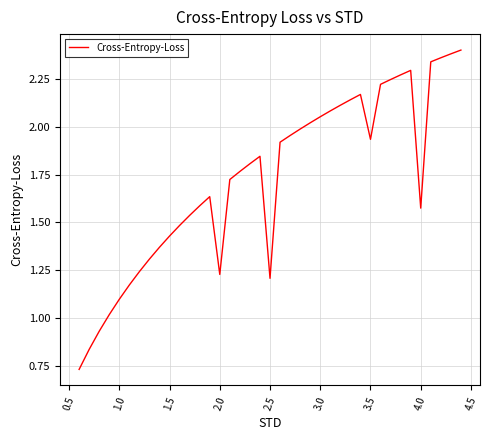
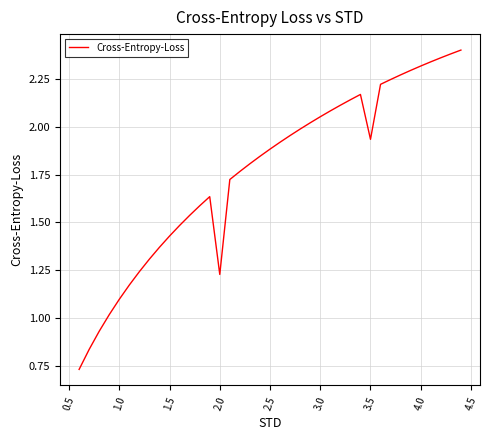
  {
    "1.0": 1.10,
    "1.5": 1.43,
    "2.0": 1.23,
-   "2.5": 1.21,
+   "2.5": 1.88,
    "3.0": 2.05,
    "3.5": 1.93,
-   "4.0": 1.57
+   "4.0": 2.32
  }
